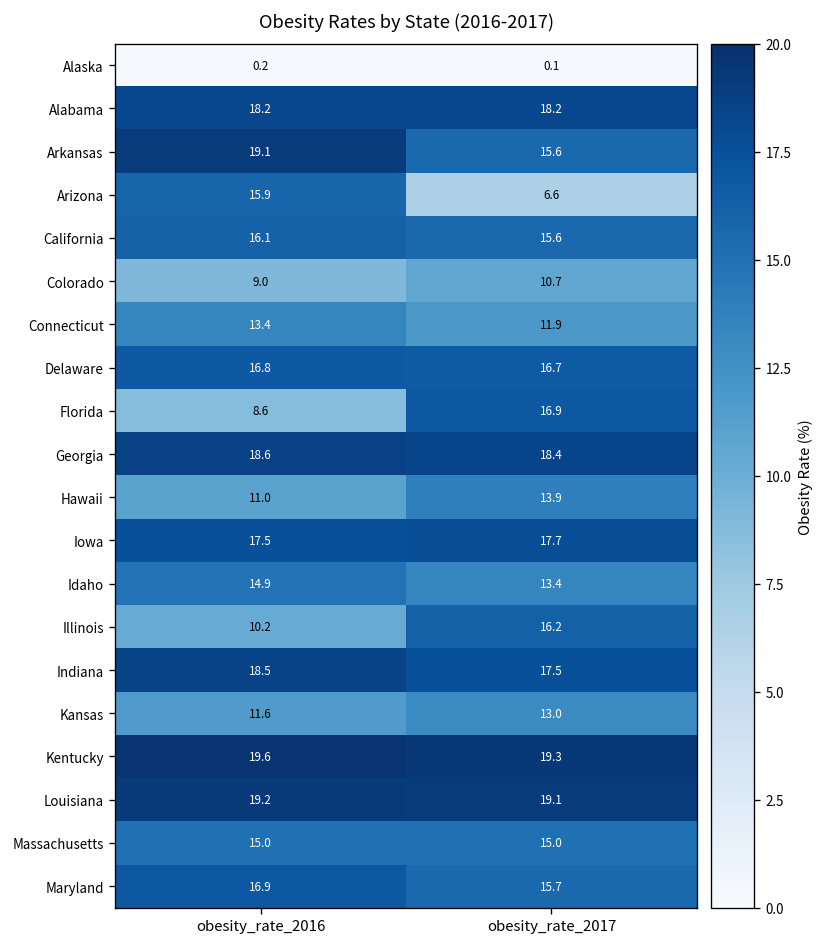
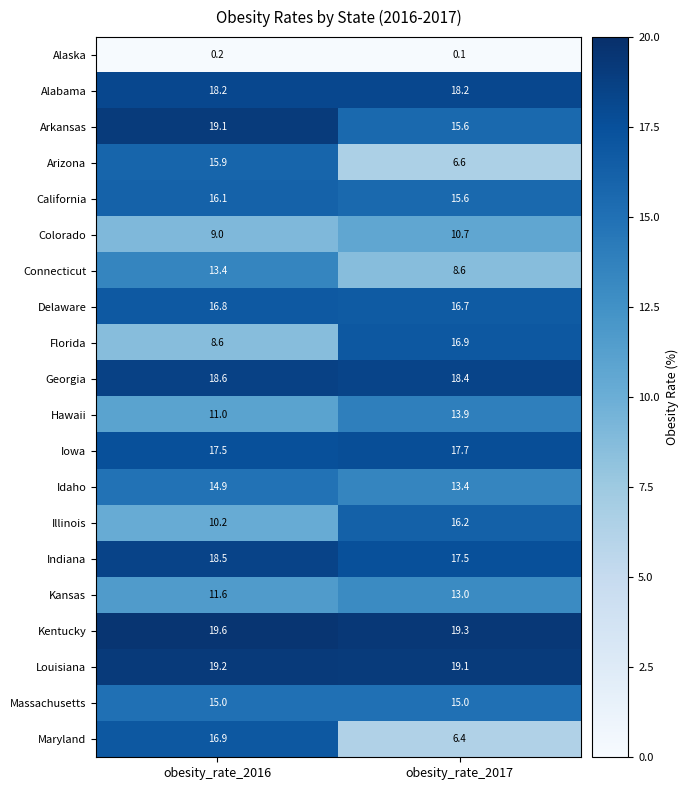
  {
    "Alaska": {
      "obesity_rate_2016": 0.2,
      "obesity_rate_2017": 0.1
    },
    "Alabama": {
      "obesity_rate_2016": 18.2,
      "obesity_rate_2017": 18.2
    },
    "Arkansas": {
      "obesity_rate_2016": 19.1,
      "obesity_rate_2017": 15.6
    },
    "Arizona": {
      "obesity_rate_2016": 15.9,
      "obesity_rate_2017": 6.6
    },
    "California": {
      "obesity_rate_2016": 16.1,
      "obesity_rate_2017": 15.6
    },
    "Colorado": {
      "obesity_rate_2016": 9.0,
      "obesity_rate_2017": 10.7
    },
    "Connecticut": {
      "obesity_rate_2016": 13.4,
-     "obesity_rate_2017": 11.9
+     "obesity_rate_2017": 8.6
    },
    "Delaware": {
      "obesity_rate_2016": 16.8,
      "obesity_rate_2017": 16.7
    },
    "Florida": {
      "obesity_rate_2016": 8.6,
      "obesity_rate_2017": 16.9
    },
    "Georgia": {
      "obesity_rate_2016": 18.6,
      "obesity_rate_2017": 18.4
    },
    "Hawaii": {
      "obesity_rate_2016": 11.0,
      "obesity_rate_2017": 13.9
    },
    "Iowa": {
      "obesity_rate_2016": 17.5,
      "obesity_rate_2017": 17.7
    },
    "Idaho": {
      "obesity_rate_2016": 14.9,
      "obesity_rate_2017": 13.4
    },
    "Illinois": {
      "obesity_rate_2016": 10.2,
      "obesity_rate_2017": 16.2
    },
    "Indiana": {
      "obesity_rate_2016": 18.5,
      "obesity_rate_2017": 17.5
    },
    "Kansas": {
      "obesity_rate_2016": 11.6,
      "obesity_rate_2017": 13.0
    },
    "Kentucky": {
      "obesity_rate_2016": 19.6,
      "obesity_rate_2017": 19.3
    },
    "Louisiana": {
      "obesity_rate_2016": 19.2,
      "obesity_rate_2017": 19.1
    },
    "Massachusetts": {
      "obesity_rate_2016": 15.0,
      "obesity_rate_2017": 15.0
    },
    "Maryland": {
      "obesity_rate_2016": 16.9,
-     "obesity_rate_2017": 15.7
+     "obesity_rate_2017": 6.4
    }
  }
